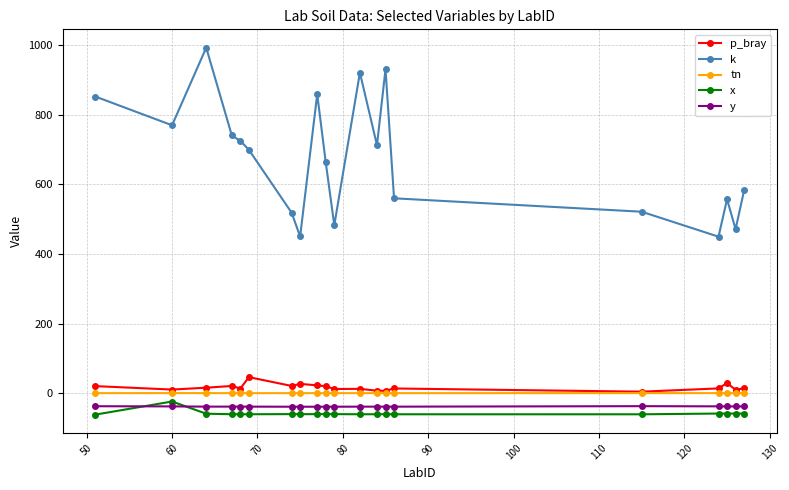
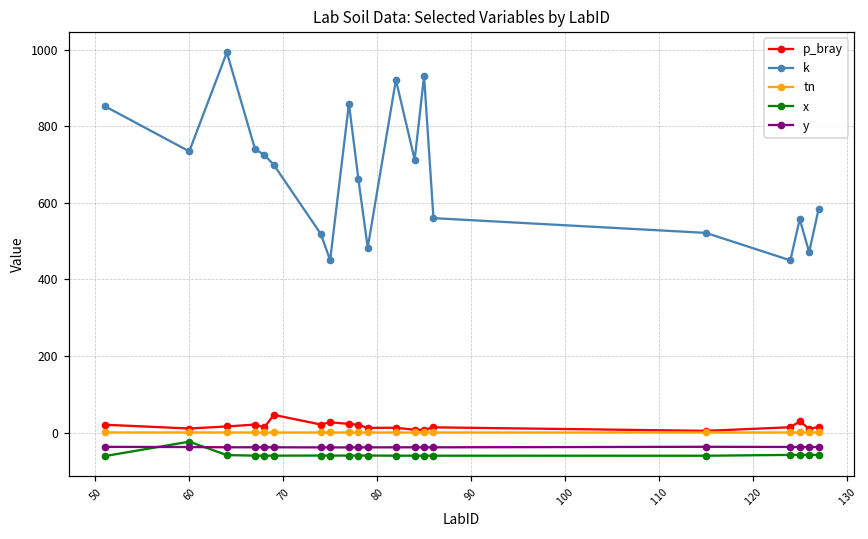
  {
    "p_bray": {
      "60": 10
    },
    "k": {
-     "60": 770
+     "60": 730
    },
    "tn": {
      "60": 0
    },
    "x": {
      "60": -20
    },
    "y": {
      "60": -40
    }
  }
